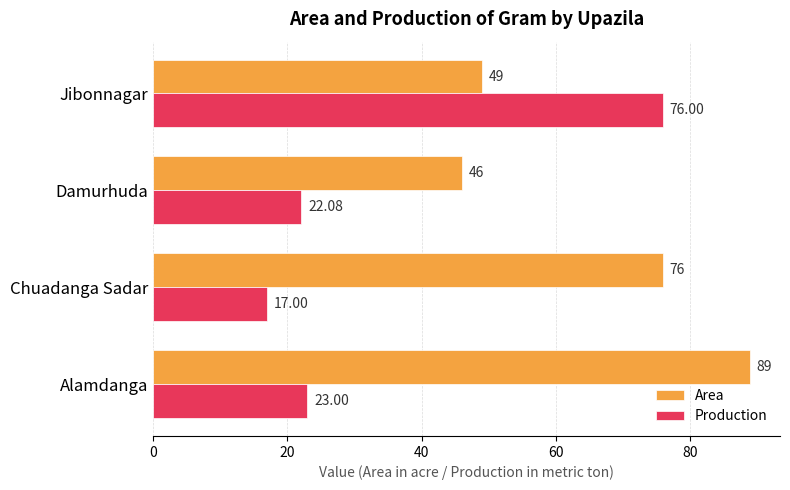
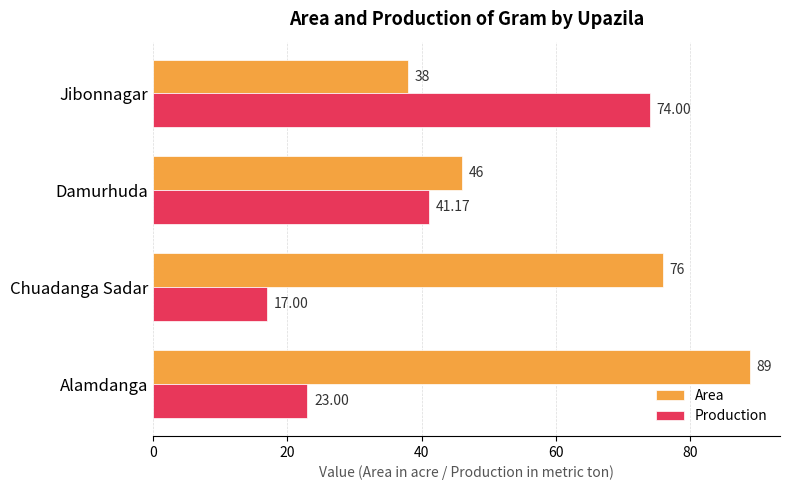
  {
    "Area": {
-     "Jibonnagar": 49,
+     "Jibonnagar": 38,
      "Damurhuda": 46,
      "Chuadanga Sadar": 76,
      "Alamdanga": 89
    },
    "Production": {
-     "Jibonnagar": 76.00,
-     "Damurhuda": 22.08,
+     "Jibonnagar": 74.00,
+     "Damurhuda": 41.17,
      "Chuadanga Sadar": 17.00,
      "Alamdanga": 23.00
    }
  }
